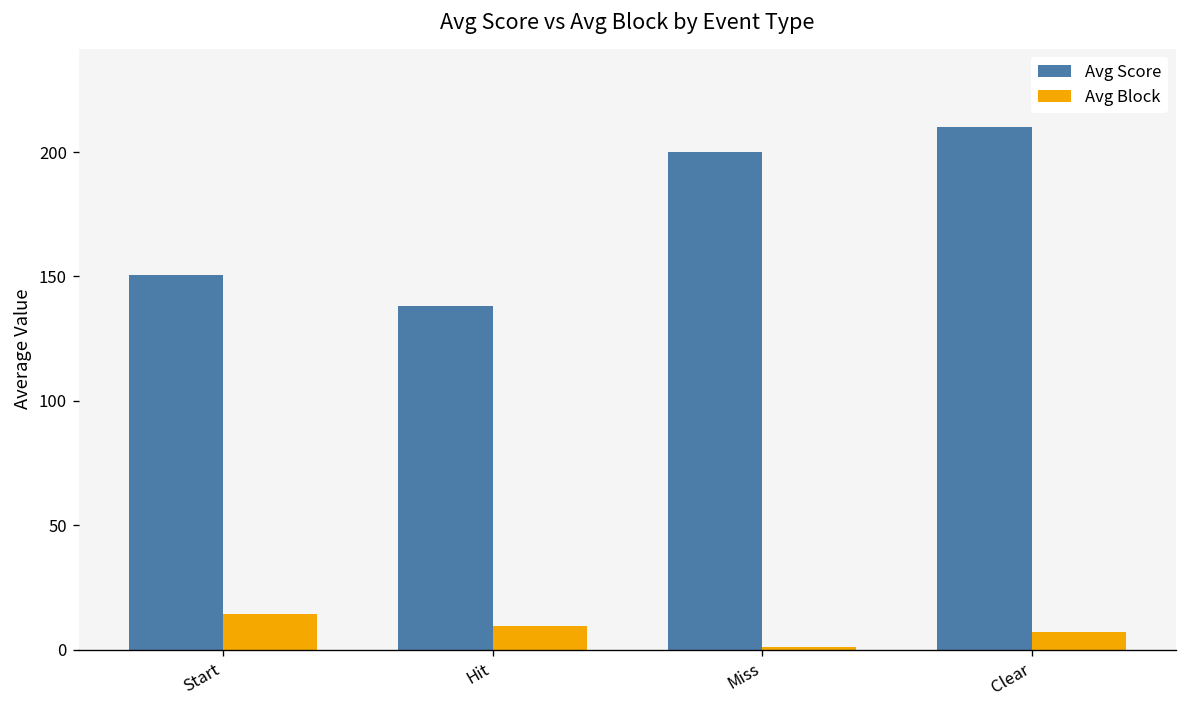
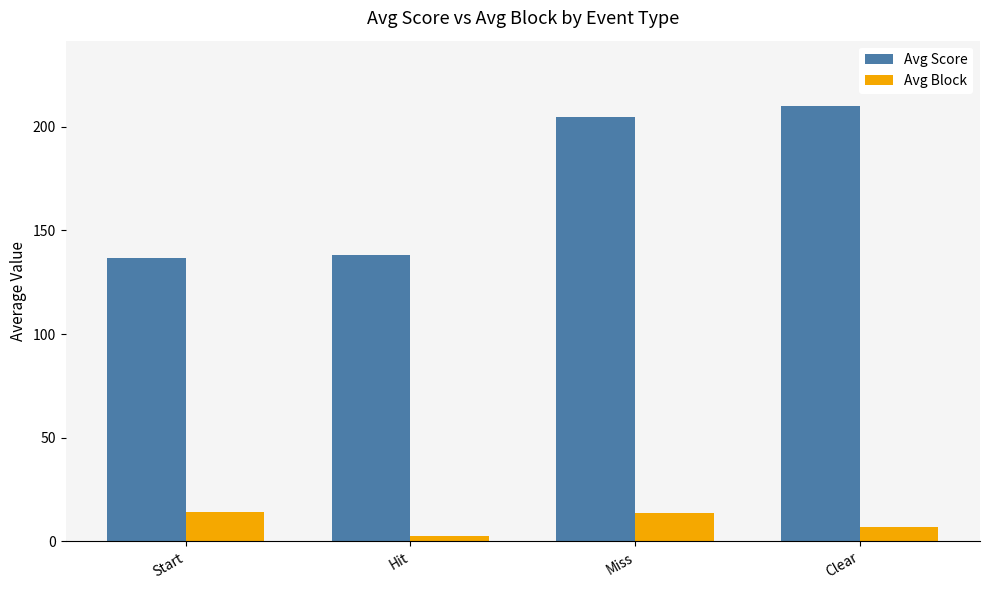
  {
    "Avg Score": {
-     "Start": 150,
+     "Start": 137,
      "Hit": 138,
-     "Miss": 200,
+     "Miss": 205,
      "Clear": 210
    },
    "Avg Block": {
      "Start": 14,
-     "Hit": 9,
-     "Miss": 1,
+     "Hit": 3,
+     "Miss": 14,
      "Clear": 7
    }
  }
